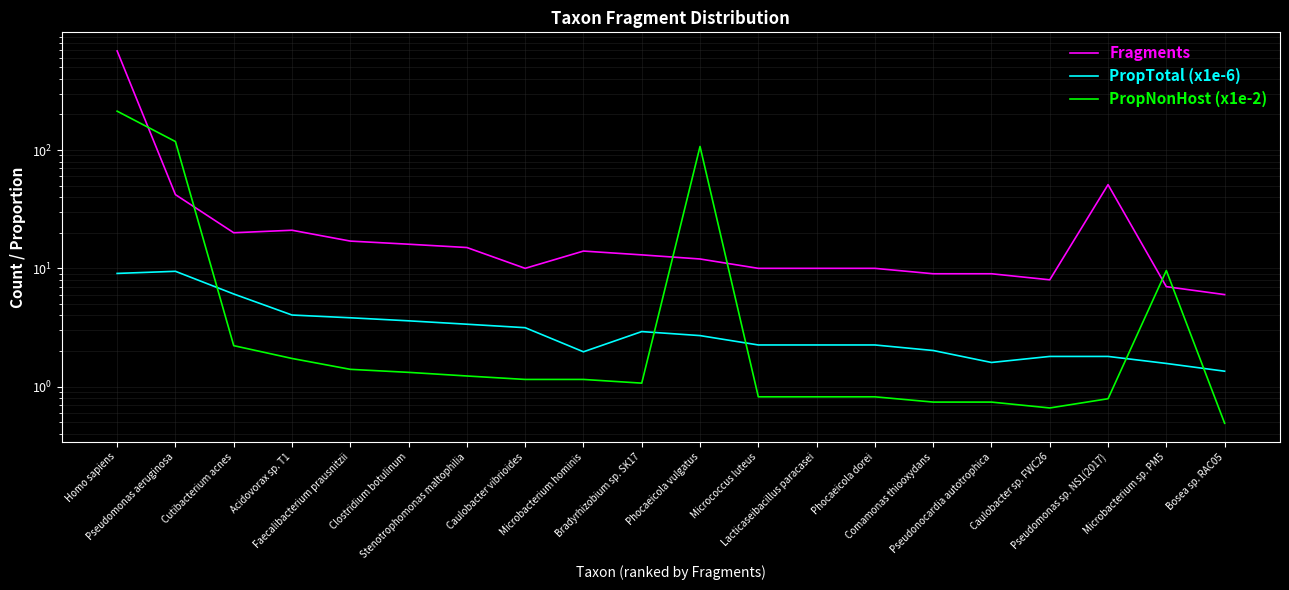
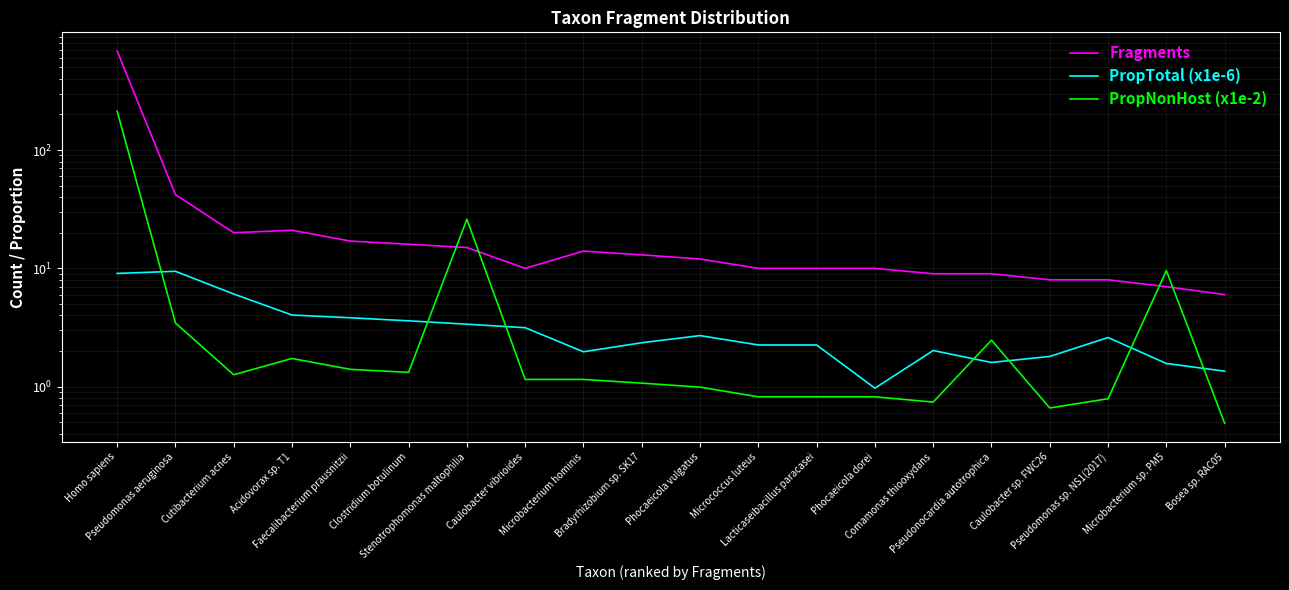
  {
    "Fragments": {
      "Homo sapiens": 700,
      "Pseudomonas aeruginosa": 42,
      "Cutibacterium acnes": 20,
      "Acidovorax sp. T1": 21,
      "Faecalibacterium prausnitzii": 17,
      "Clostridium botulinum": 16,
      "Stenotrophomonas maltophilia": 15,
      "Caulobacter vibrioides": 10,
      "Microbacterium hominis": 14,
      "Bradyrhizobium sp. SK17": 13,
      "Phocaeicola vulgatus": 12,
      "Micrococcus luteus": 10,
      "Lacticaseibacillus paracasei": 10,
      "Phocaeicola dorei": 10,
      "Comamonas thiooxydans": 9,
      "Pseudonocardia autotrophica": 9,
      "Caulobacter sp. FWC26": 8,
-     "Pseudomonas sp. NS1(2017)": 51,
+     "Pseudomonas sp. NS1(2017)": 8,
      "Microbacterium sp. PM5": 7,
      "Bosea sp. RAC05": 6
    },
    "PropTotal (x1e-6)": {
      "Homo sapiens": 9,
      "Pseudomonas aeruginosa": 9,
      "Cutibacterium acnes": 6,
      "Acidovorax sp. T1": 4.0,
      "Faecalibacterium prausnitzii": 3.8,
      "Clostridium botulinum": 3.6,
      "Stenotrophomonas maltophilia": 3.4,
      "Caulobacter vibrioides": 3.2,
      "Microbacterium hominis": 2.0,
-     "Bradyrhizobium sp. SK17": 2.9,
+     "Bradyrhizobium sp. SK17": 2.4,
      "Phocaeicola vulgatus": 2.7,
      "Micrococcus luteus": 2.3,
      "Lacticaseibacillus paracasei": 2.3,
-     "Phocaeicola dorei": 2.3,
+     "Phocaeicola dorei": 1.0,
      "Comamonas thiooxydans": 2.0,
      "Pseudonocardia autotrophica": 1.6,
      "Caulobacter sp. FWC26": 1.8,
-     "Pseudomonas sp. NS1(2017)": 1.8,
+     "Pseudomonas sp. NS1(2017)": 2.6,
      "Microbacterium sp. PM5": 1.6,
      "Bosea sp. RAC05": 1.4
    },
    "PropNonHost (x1e-2)": {
      "Homo sapiens": 210,
-     "Pseudomonas aeruginosa": 120,
-     "Cutibacterium acnes": 2.2,
+     "Pseudomonas aeruginosa": 3.5,
+     "Cutibacterium acnes": 1.3,
      "Acidovorax sp. T1": 1.7,
      "Faecalibacterium prausnitzii": 1.4,
      "Clostridium botulinum": 1.3,
-     "Stenotrophomonas maltophilia": 1.2,
+     "Stenotrophomonas maltophilia": 26,
      "Caulobacter vibrioides": 1.2,
      "Microbacterium hominis": 1.2,
      "Bradyrhizobium sp. SK17": 1.1,
-     "Phocaeicola vulgatus": 110,
+     "Phocaeicola vulgatus": 1.0,
      "Micrococcus luteus": 0.8,
      "Lacticaseibacillus paracasei": 0.8,
      "Phocaeicola dorei": 0.8,
      "Comamonas thiooxydans": 0.7,
-     "Pseudonocardia autotrophica": 0.7,
+     "Pseudonocardia autotrophica": 2.5,
      "Caulobacter sp. FWC26": 0.7,
      "Pseudomonas sp. NS1(2017)": 0.8,
      "Microbacterium sp. PM5": 10,
      "Bosea sp. RAC05": 0.5
    }
  }
